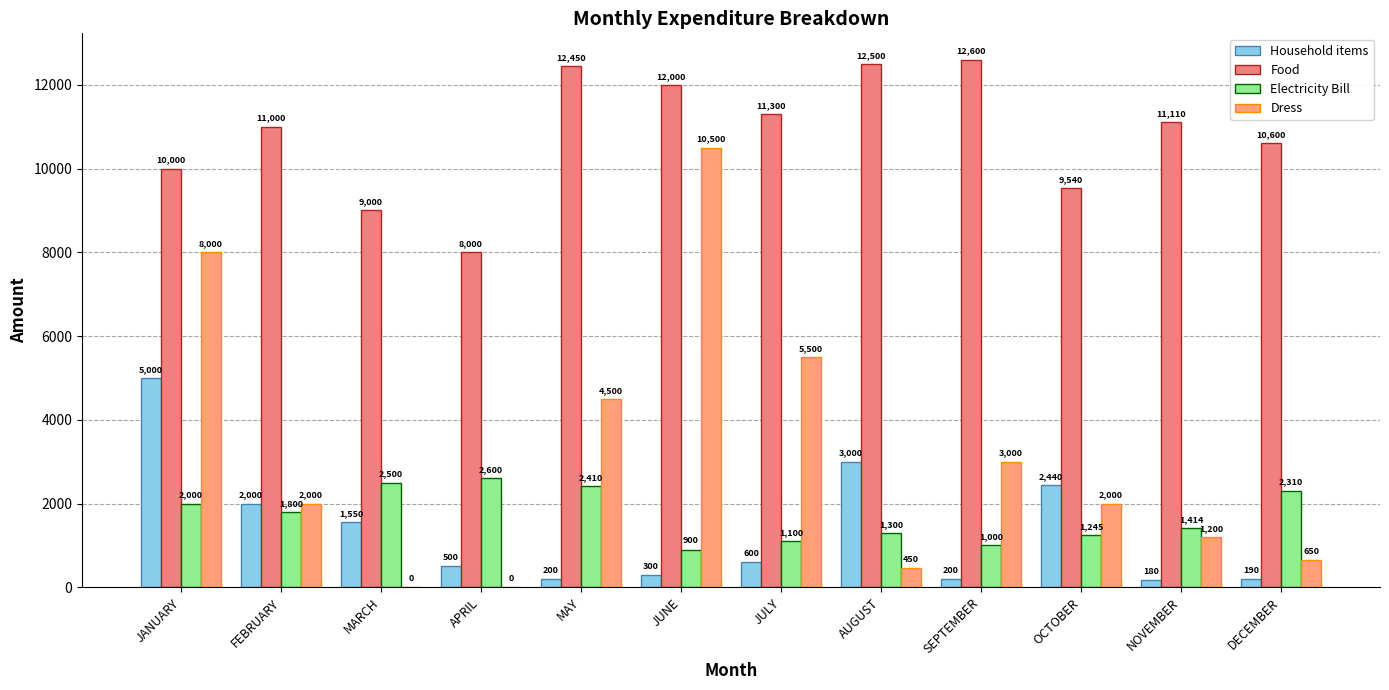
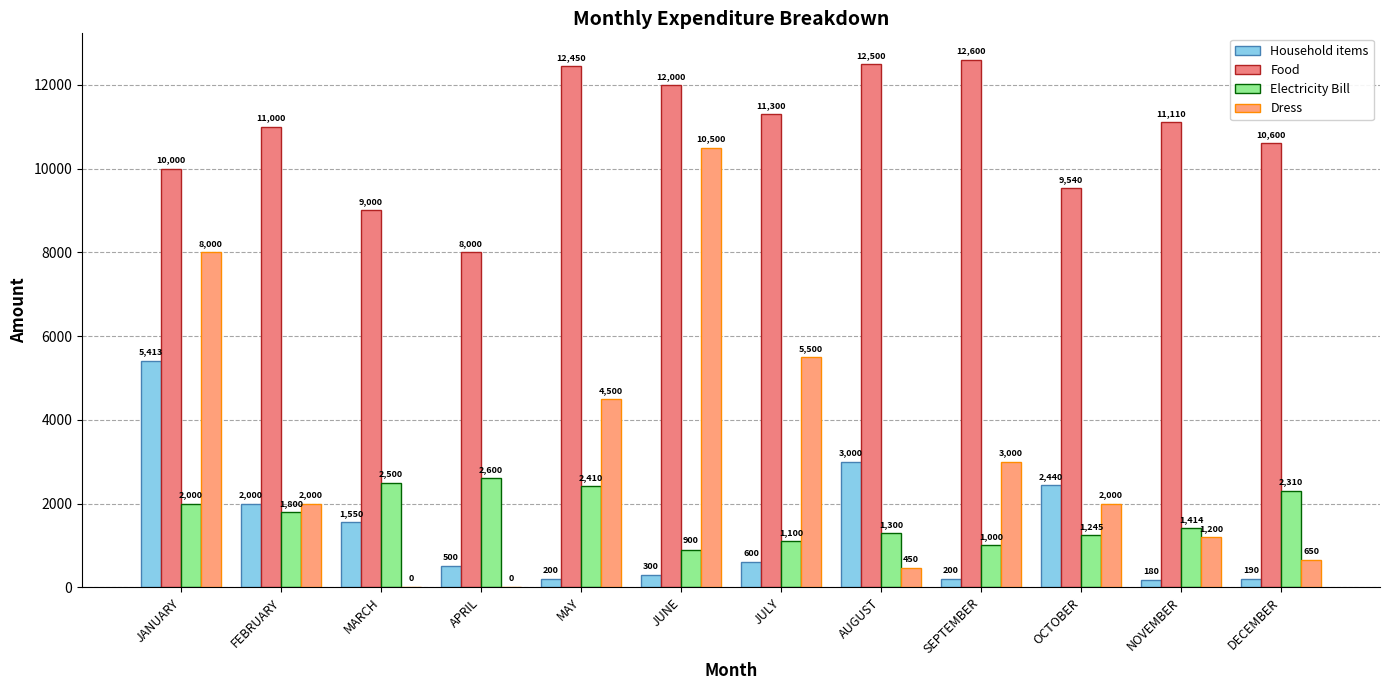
  {
    "Household items": {
-     "JANUARY": "5,000",
+     "JANUARY": "5,413",
      "FEBRUARY": "2,000",
      "MARCH": "1,550",
      "APRIL": "500",
      "MAY": "200",
      "JUNE": "300",
      "JULY": "600",
      "AUGUST": "3,000",
      "SEPTEMBER": "200",
      "OCTOBER": "2,440",
      "NOVEMBER": "180",
      "DECEMBER": "190"
    },
    "Electricity Bill": {
      "JANUARY": "2,000",
      "FEBRUARY": "1,800",
      "MARCH": "2,500",
      "APRIL": "2,600",
      "MAY": "2,410",
      "JUNE": "900",
      "JULY": "1,100",
      "AUGUST": "1,300",
      "SEPTEMBER": "1,000",
      "OCTOBER": "1,245",
      "NOVEMBER": "1,414",
      "DECEMBER": "2,310"
    }
  }
